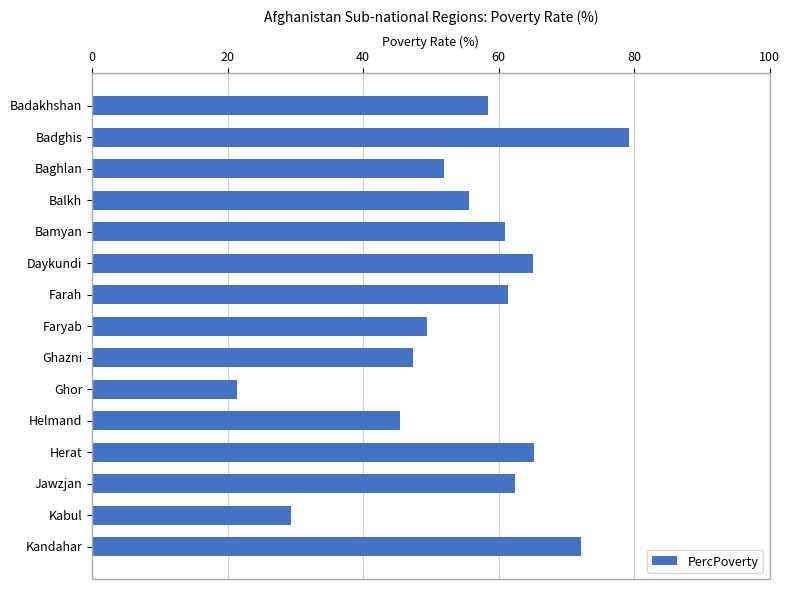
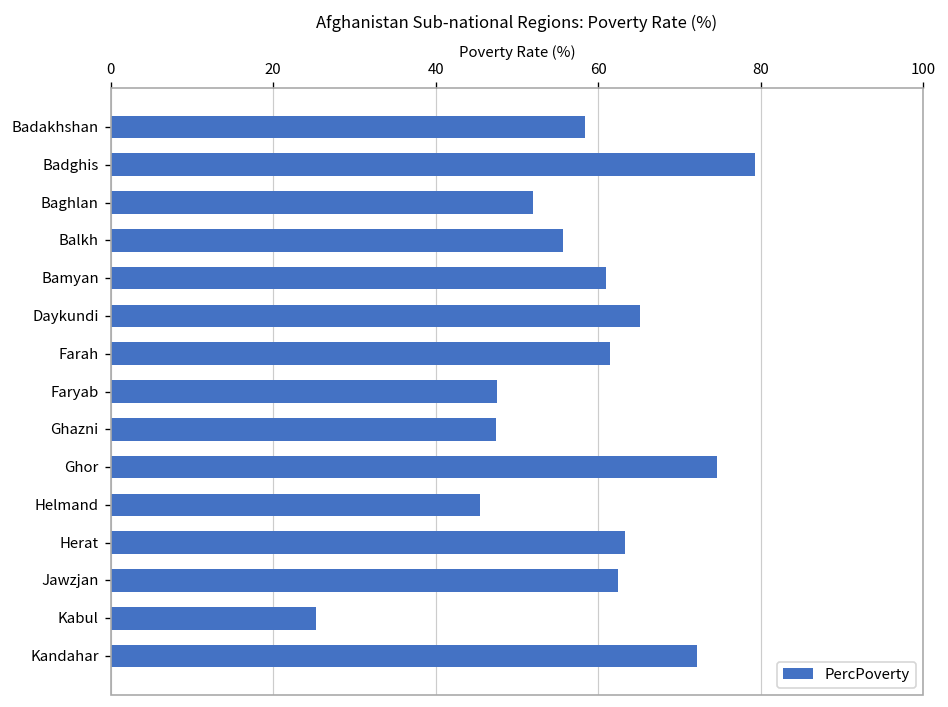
  {
    "Badakhshan": 58,
    "Badghis": 79,
    "Baghlan": 52,
    "Balkh": 56,
    "Bamyan": 61,
    "Daykundi": 65,
    "Farah": 61,
-   "Faryab": 49,
+   "Faryab": 48,
    "Ghazni": 47,
-   "Ghor": 21,
+   "Ghor": 75,
    "Helmand": 46,
-   "Herat": 65,
+   "Herat": 63,
    "Jawzjan": 62,
-   "Kabul": 29,
+   "Kabul": 25,
    "Kandahar": 72
  }
